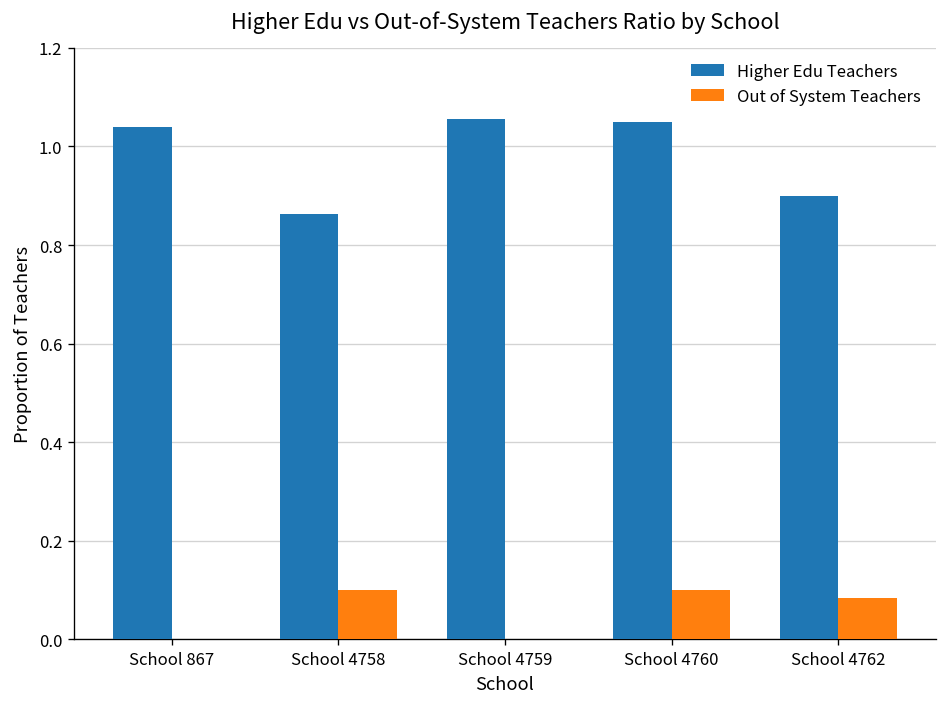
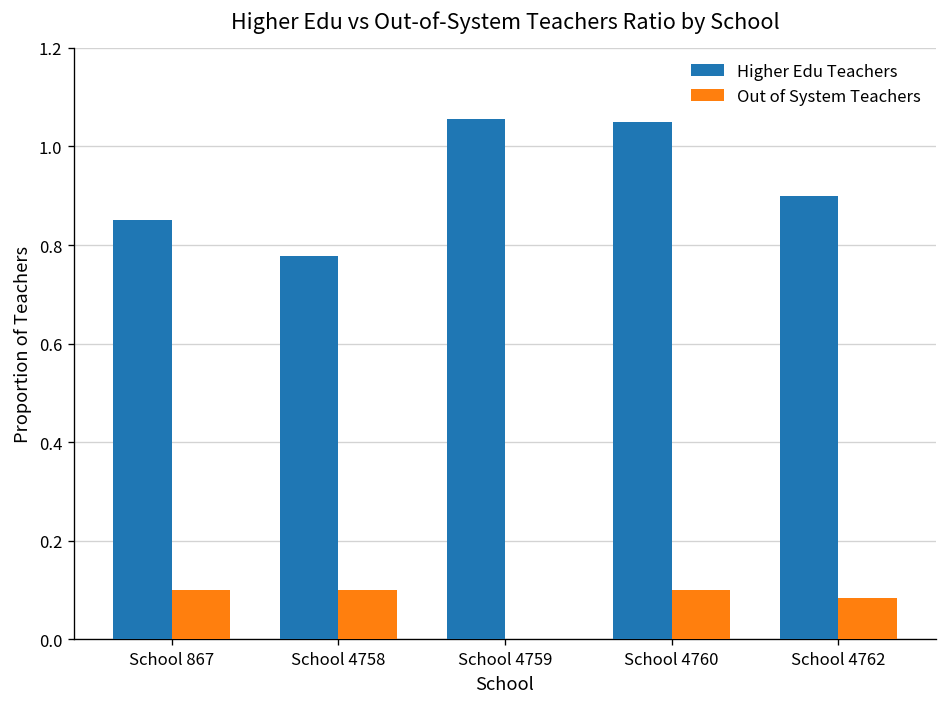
  {
    "Higher Edu Teachers": {
-     "School 867": 1.04,
-     "School 4758": 0.86,
+     "School 867": 0.85,
+     "School 4758": 0.78,
      "School 4759": 1.06,
      "School 4760": 1.05,
      "School 4762": 0.90
    },
    "Out of System Teachers": {
-     "School 867": 0.0,
+     "School 867": 0.1,
      "School 4758": 0.1,
      "School 4759": 0.0,
      "School 4760": 0.1,
      "School 4762": 0.08
    }
  }
